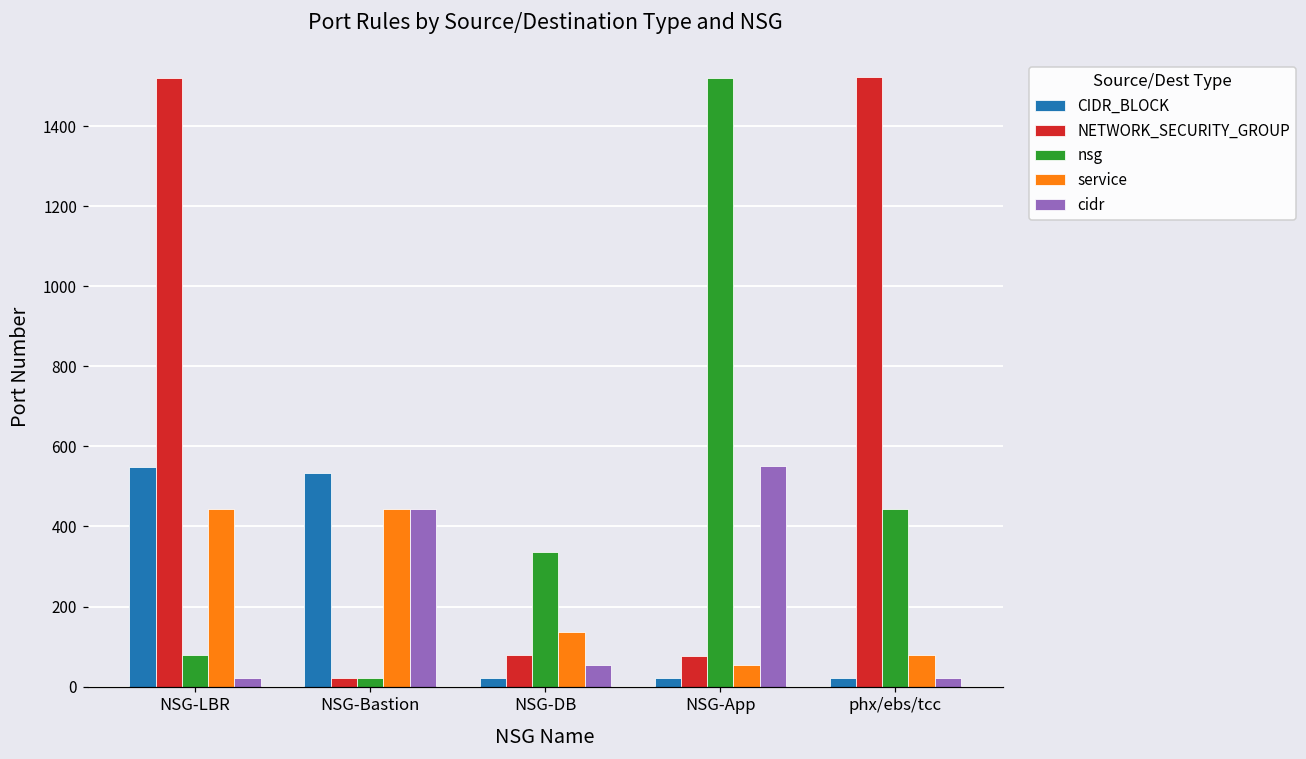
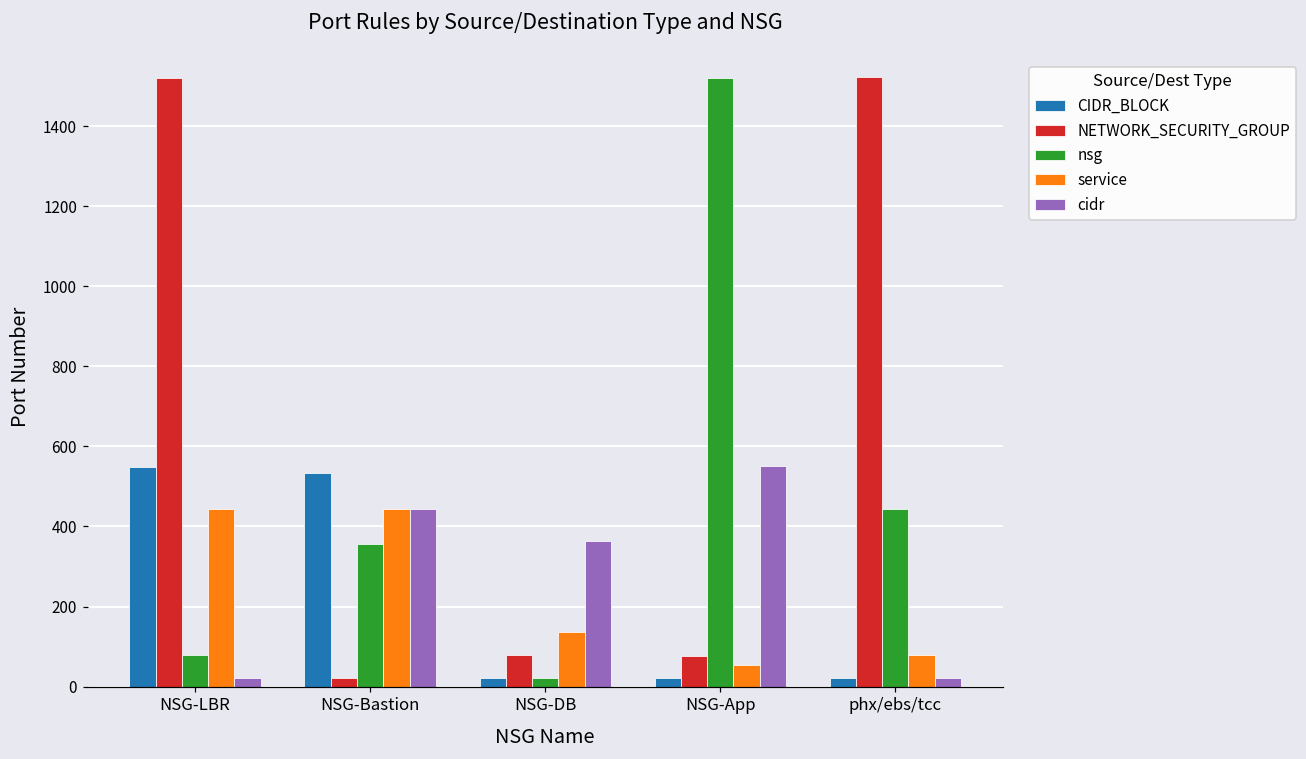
  {
    "CIDR_BLOCK": {
      "NSG-LBR": 550,
      "NSG-Bastion": 530,
      "NSG-DB": 20,
      "NSG-App": 20,
      "phx/ebs/tcc": 20
    },
    "NETWORK_SECURITY_GROUP": {
      "NSG-LBR": 1520,
      "NSG-Bastion": 20,
      "NSG-DB": 80,
      "NSG-App": 80,
      "phx/ebs/tcc": 1520
    },
    "nsg": {
      "NSG-LBR": 80,
-     "NSG-Bastion": 20,
-     "NSG-DB": 340,
+     "NSG-Bastion": 360,
+     "NSG-DB": 20,
      "NSG-App": 1520,
      "phx/ebs/tcc": 440
    },
    "service": {
      "NSG-LBR": 440,
      "NSG-Bastion": 440,
      "NSG-DB": 140,
      "NSG-App": 50,
      "phx/ebs/tcc": 80
    },
    "cidr": {
      "NSG-LBR": 20,
      "NSG-Bastion": 440,
-     "NSG-DB": 50,
+     "NSG-DB": 360,
      "NSG-App": 550,
      "phx/ebs/tcc": 20
    }
  }
